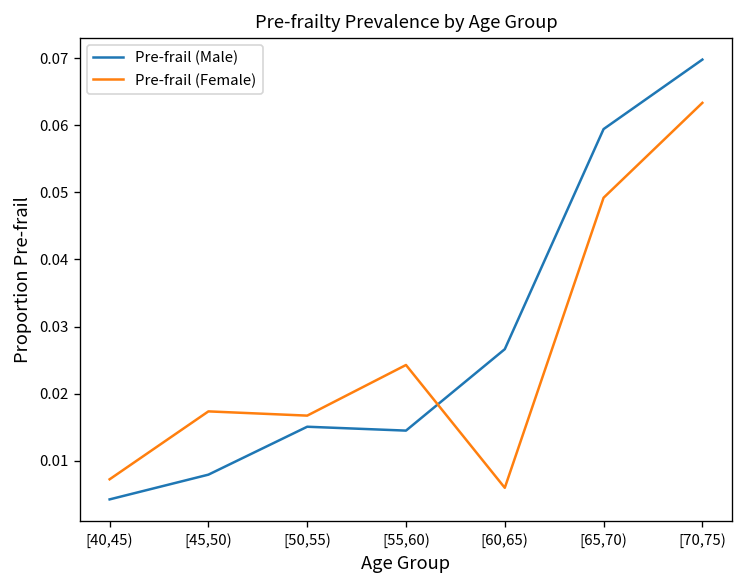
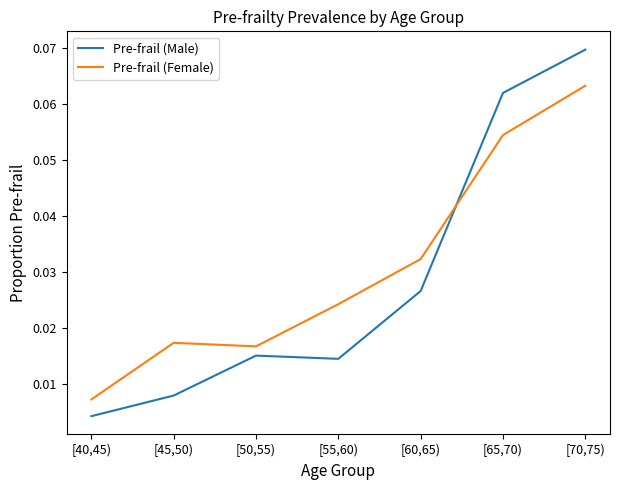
  {
    "Pre-frail (Male)": {
      "[40,45)": 0.004,
      "[45,50)": 0.008,
      "[50,55)": 0.015,
      "[55,60)": 0.014,
      "[60,65)": 0.027,
-     "[65,70)": 0.059,
+     "[65,70)": 0.062,
      "[70,75)": 0.070
    },
    "Pre-frail (Female)": {
      "[40,45)": 0.007,
      "[45,50)": 0.017,
      "[50,55)": 0.017,
      "[55,60)": 0.024,
-     "[60,65)": 0.006,
-     "[65,70)": 0.049,
+     "[60,65)": 0.032,
+     "[65,70)": 0.054,
      "[70,75)": 0.063
    }
  }
